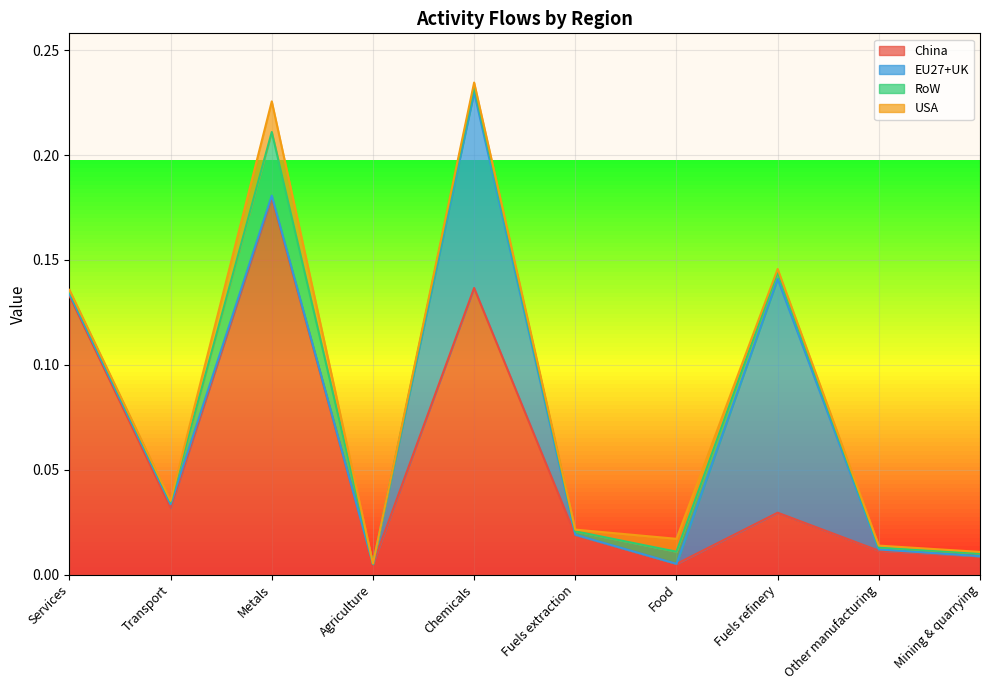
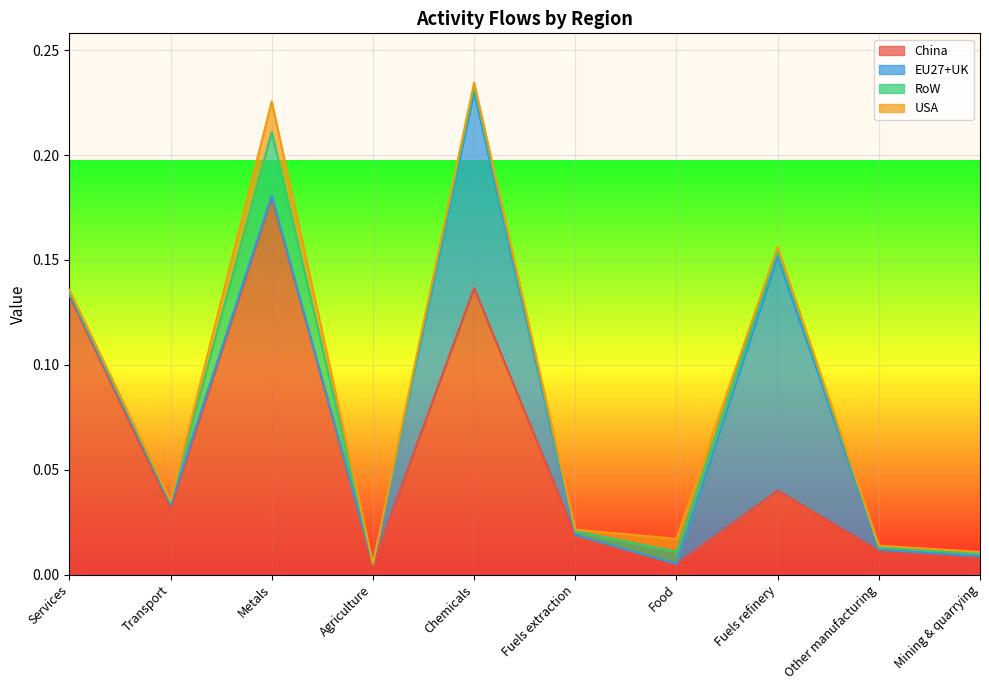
  {
    "China": {
      "Transport": 0.032,
      "Chemicals": 0.137,
-     "Fuels refinery": 0.029
+     "Fuels refinery": 0.040
    },
    "EU27+UK": {
      "Chemicals": 0.093,
      "Fuels refinery": 0.111
    },
    "RoW": {
      "Metals": 0.030,
      "Chemicals": 0.003,
      "Food": 0.006,
      "Fuels refinery": 0.003
    },
    "USA": {
      "Metals": 0.015,
      "Chemicals": 0.002,
      "Food": 0.006,
      "Fuels refinery": 0.001
    }
  }
